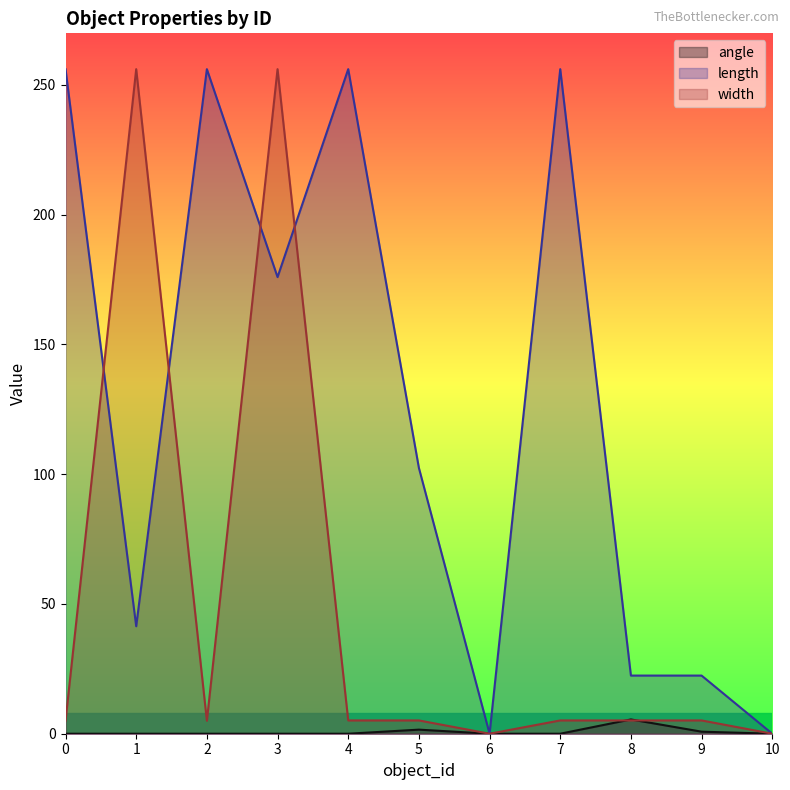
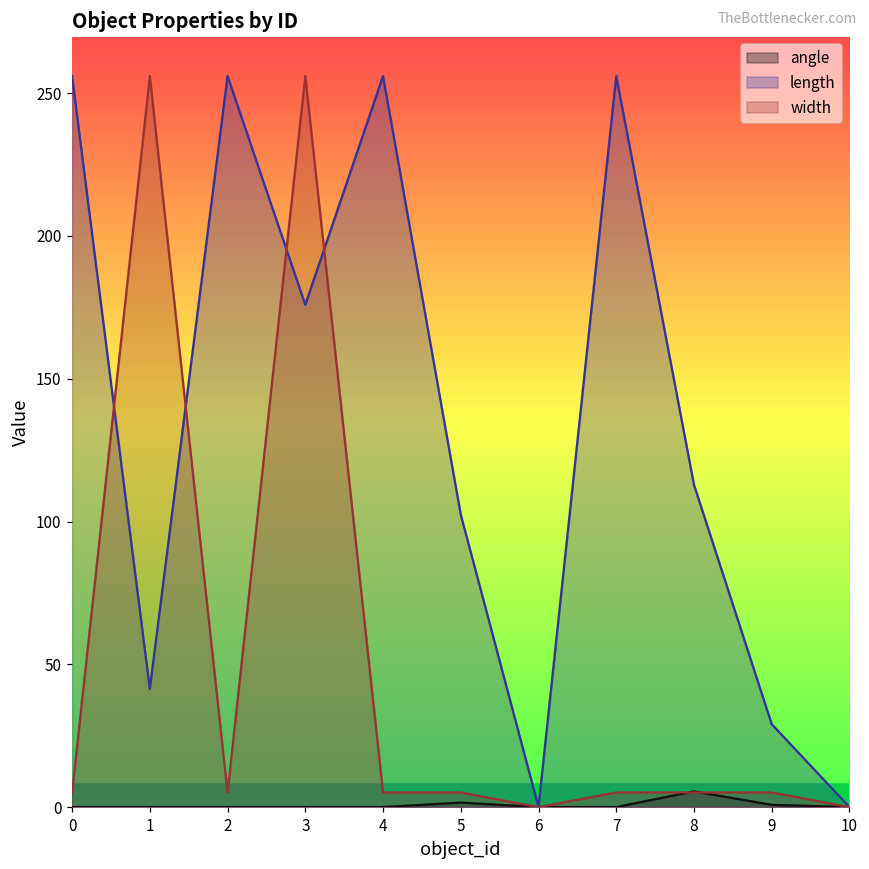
  {
    "length": {
      "0": 256,
      "1": 41,
      "2": 256,
      "3": 176,
      "4": 256,
      "5": 102,
      "7": 256,
-     "8": 22,
-     "9": 22
+     "8": 113,
+     "9": 29
    },
    "width": {
      "1": 256,
      "3": 256
    }
  }
